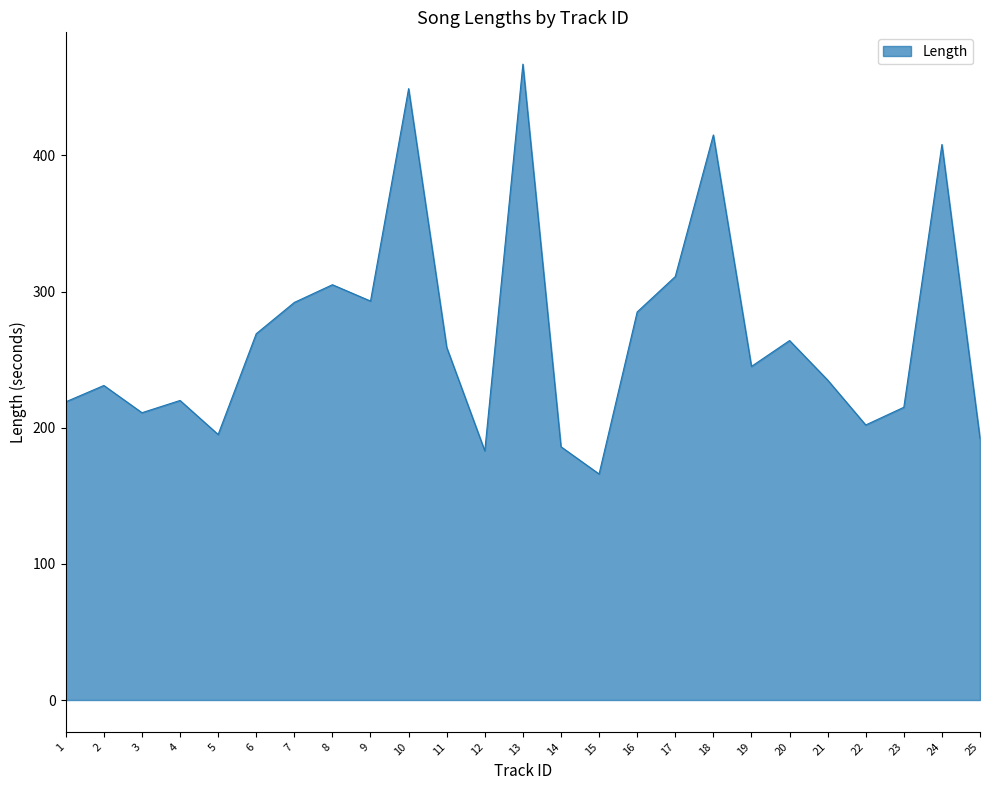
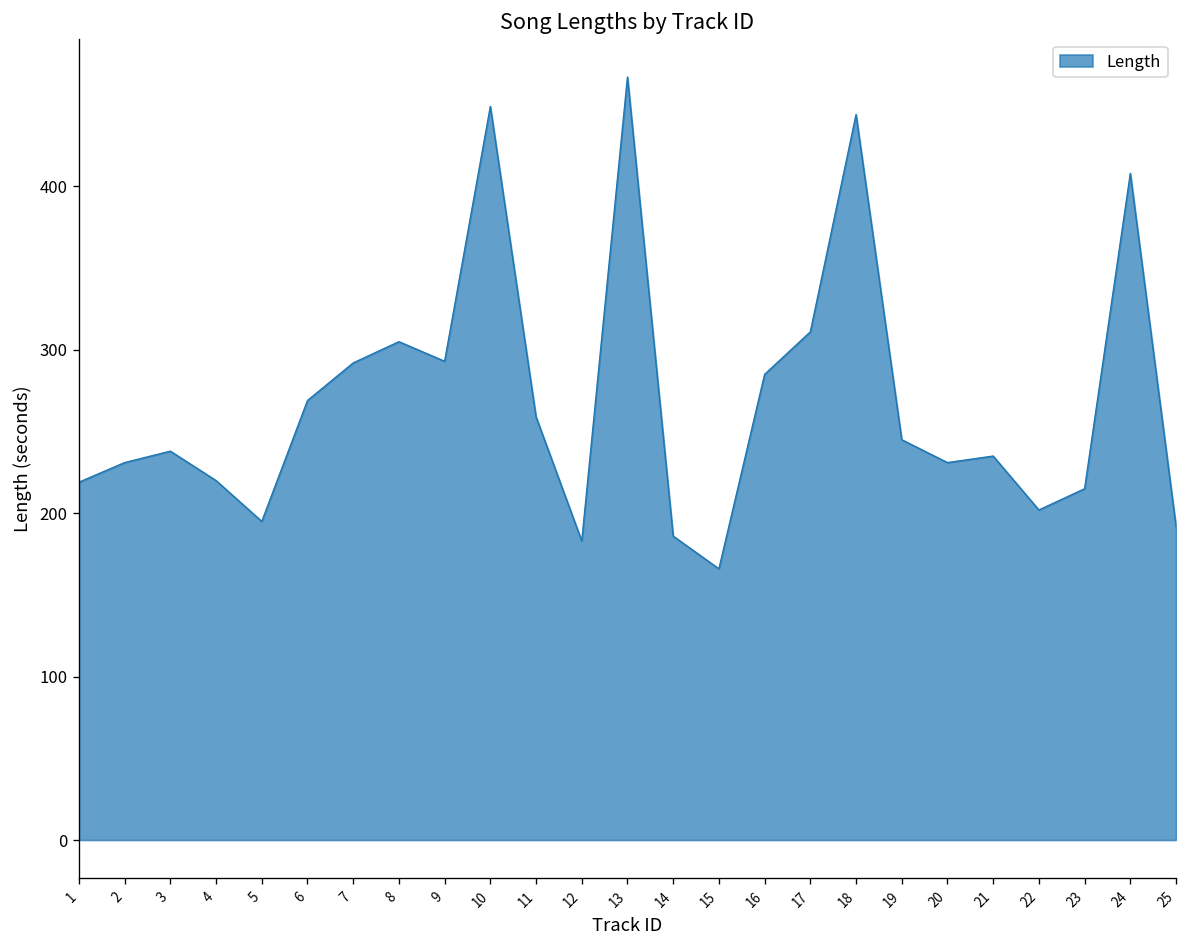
  {
    "1": 219,
    "2": 231,
-   "3": 211,
+   "3": 238,
    "4": 220,
    "5": 195,
    "6": 269,
    "7": 292,
    "8": 305,
    "9": 293,
    "10": 449,
    "11": 259,
    "12": 183,
    "13": 467,
    "14": 186,
    "15": 166,
    "16": 285,
    "17": 311,
-   "18": 415,
+   "18": 444,
    "19": 245,
-   "20": 264,
+   "20": 231,
    "21": 235,
    "22": 202,
    "23": 215,
    "24": 408,
    "25": 192
  }
